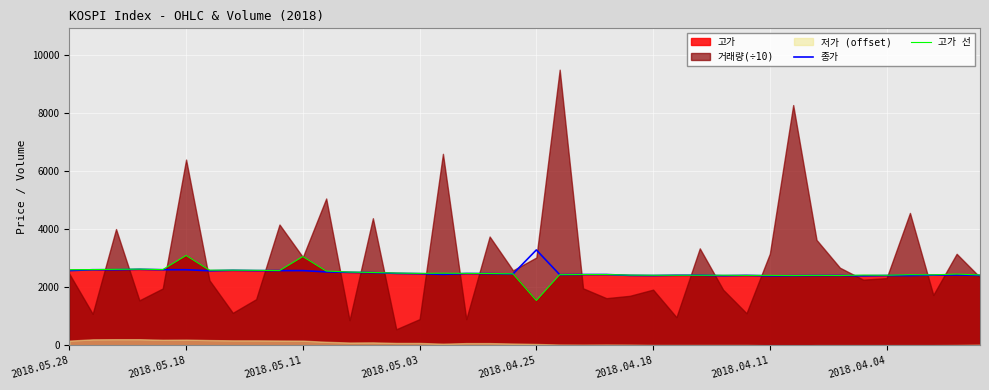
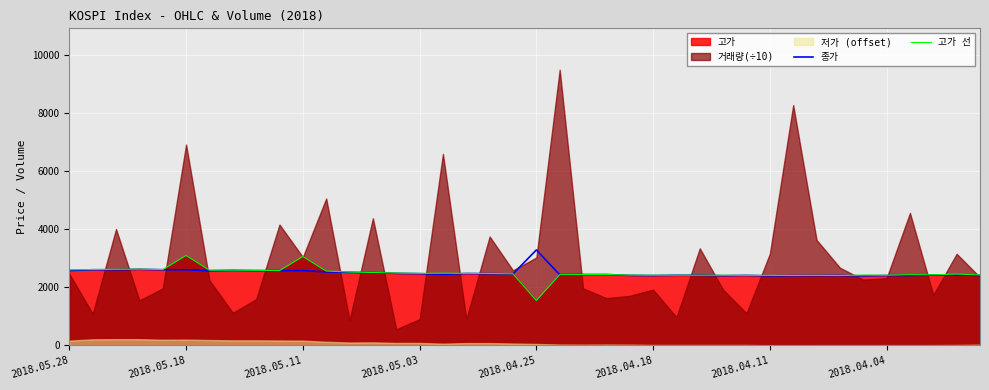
  {
    "종가": {
      "2018.05.18": 2600,
      "2018.05.11": 2600,
      "2018.04.25": 3300
    },
    "고가": {
      "2018.05.18": 3100,
      "2018.04.25": 1500
    },
    "거래량(÷10)": {
      "2018.05.28": 2500,
-     "2018.05.18": 6400,
+     "2018.05.18": 6900,
      "2018.05.03": 900,
      "2018.04.25": 3000,
      "2018.04.18": 1900,
      "2018.04.11": 3200,
      "2018.04.04": 2300
    },
    "저가 (offset)": {
      "2018.05.28": 200,
      "2018.05.18": 200,
      "2018.05.11": 200
    }
  }
